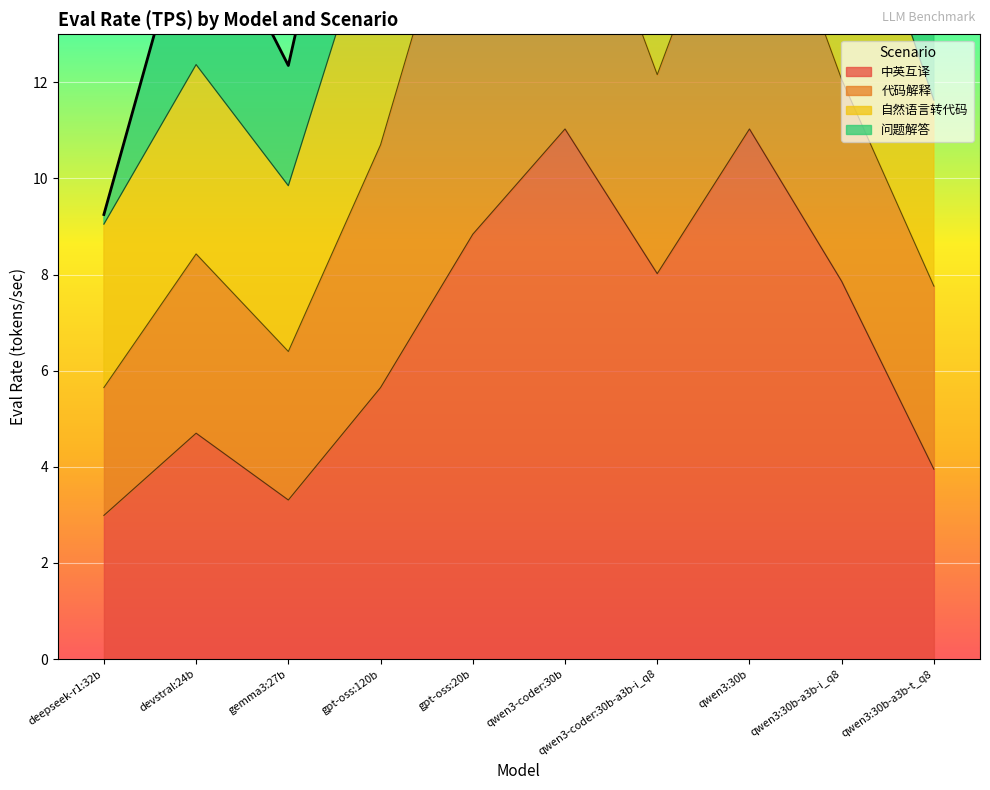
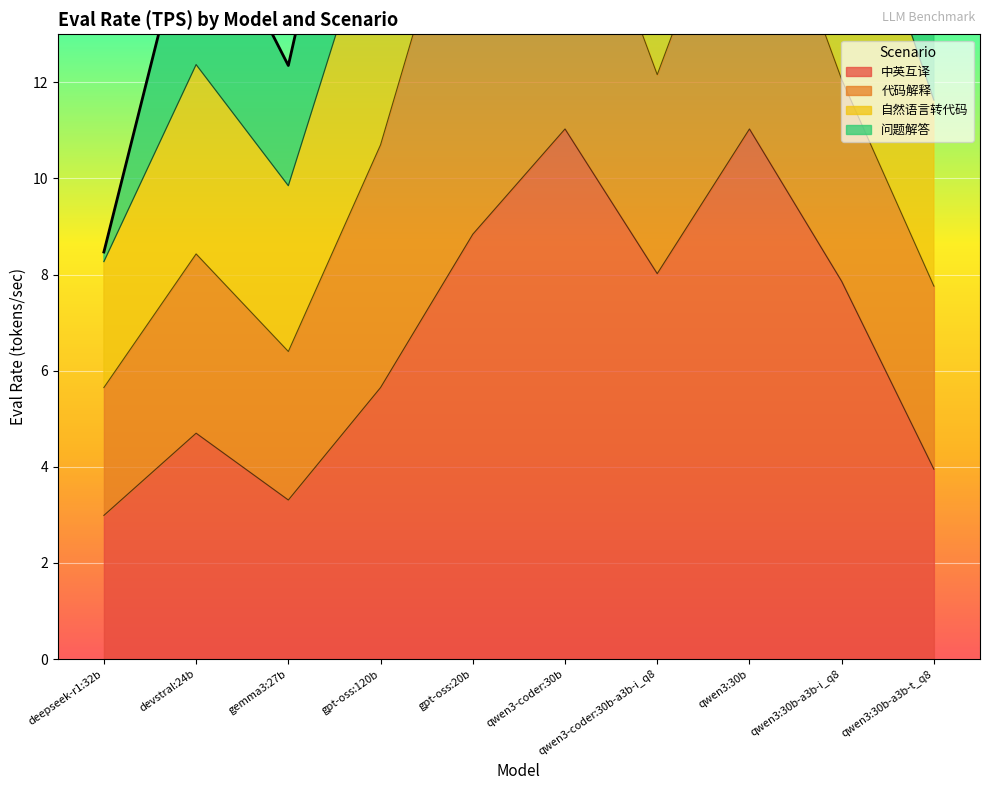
  {
    "自然语言转代码": {
-     "deepseek-r1:32b": 3.4,
+     "deepseek-r1:32b": 2.6,
      "devstral:24b": 3.9,
      "gemma3:27b": 3.5
    },
    "问题解答": {
      "deepseek-r1:32b": 0.2,
      "gemma3:27b": 2.5
    }
  }
